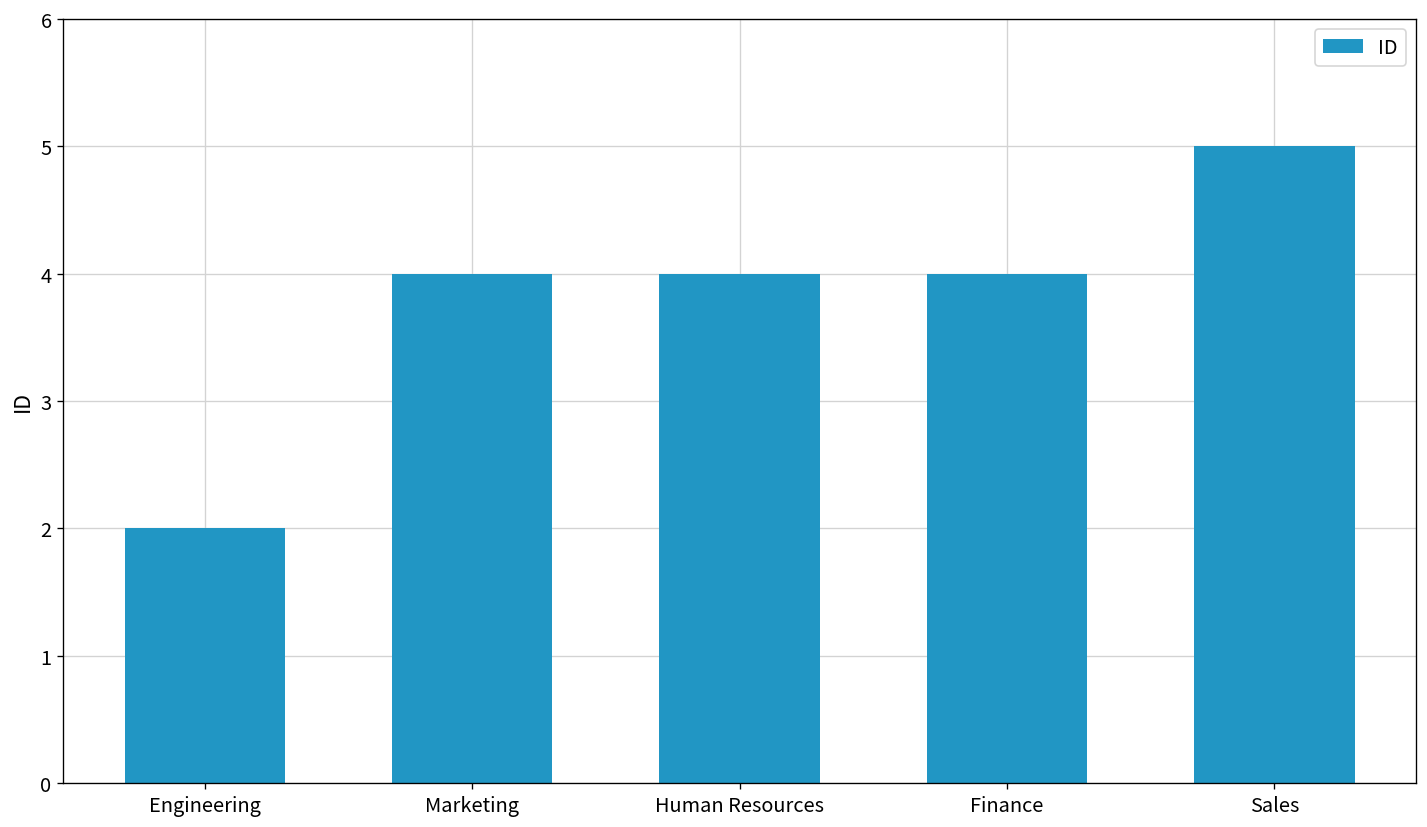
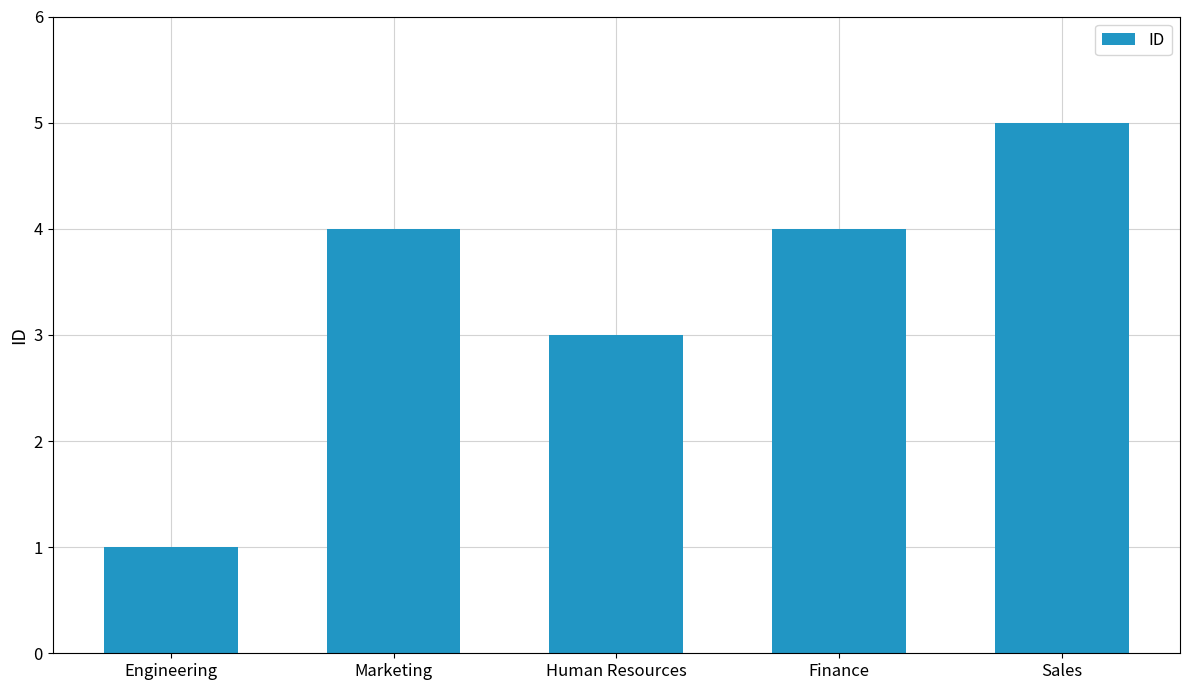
  {
-   "Engineering": 2,
+   "Engineering": 1,
    "Marketing": 4,
-   "Human Resources": 4,
+   "Human Resources": 3,
    "Finance": 4,
    "Sales": 5
  }
